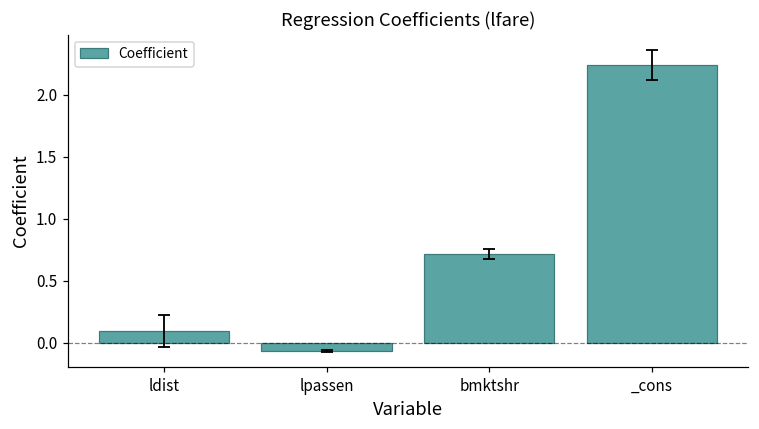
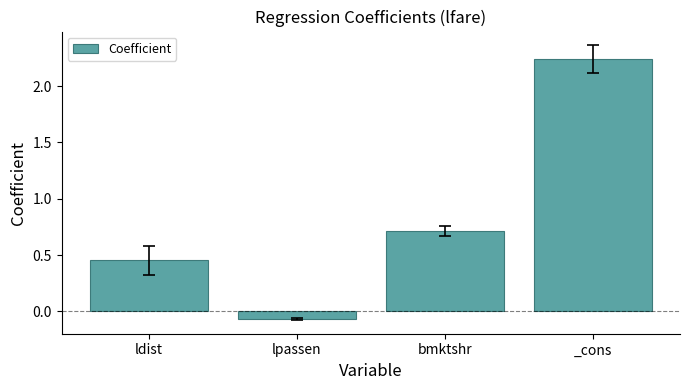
  {
    "Coefficient": {
-     "ldist": 0.09,
+     "ldist": 0.45,
      "lpassen": -0.07,
      "bmktshr": 0.72,
      "_cons": 2.24
    }
  }
